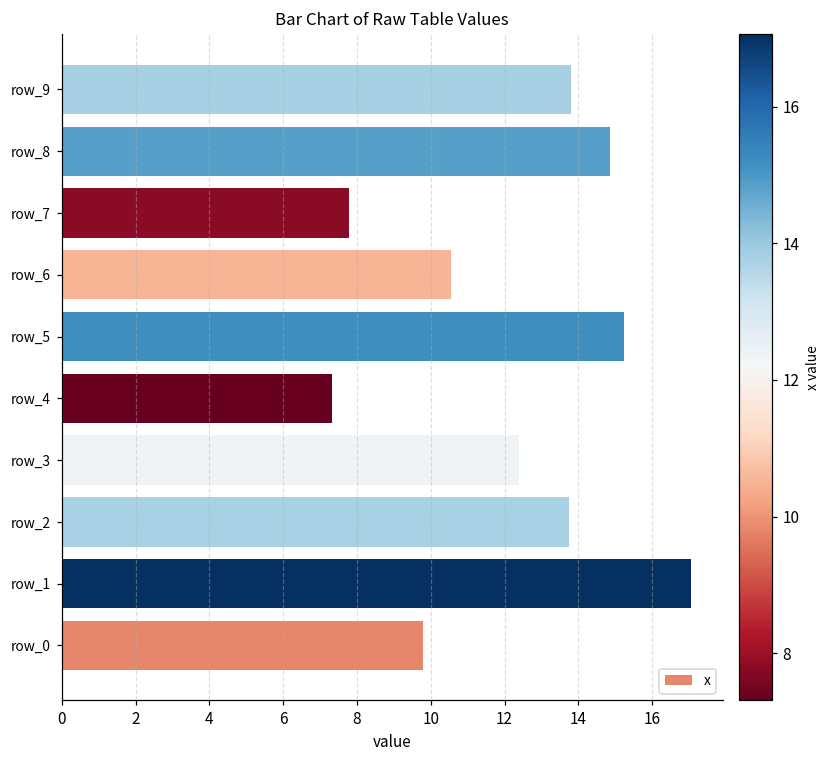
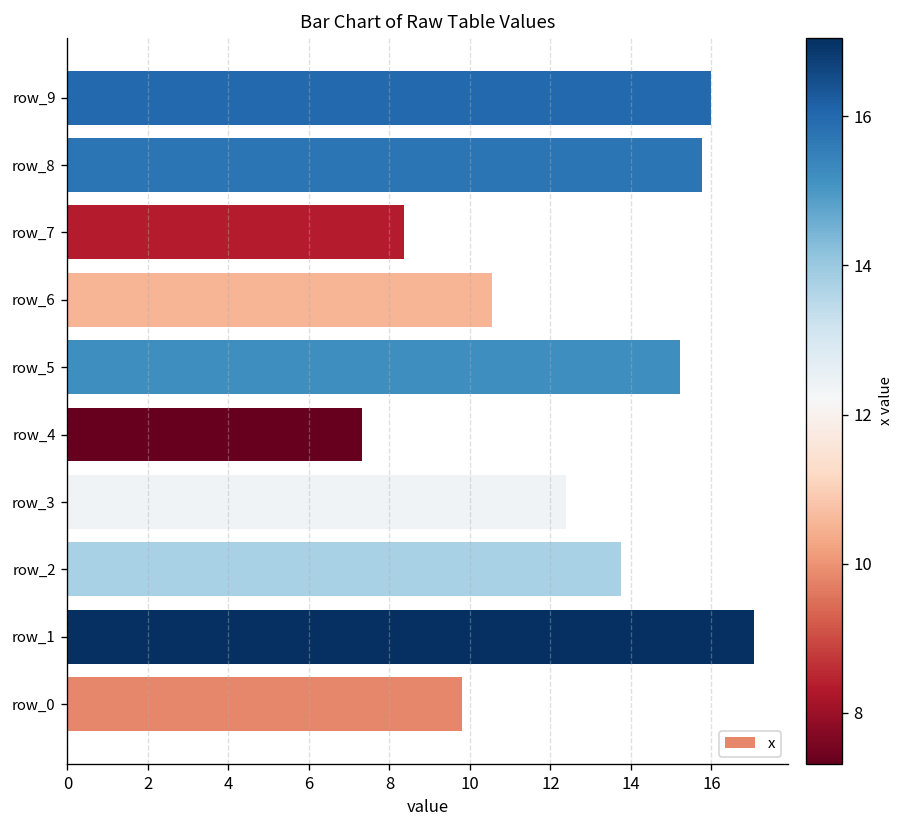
  {
-   "row_9": 13.8,
-   "row_8": 14.9,
-   "row_7": 7.8,
+   "row_9": 16.0,
+   "row_8": 15.8,
+   "row_7": 8.4,
    "row_6": 10.5,
    "row_5": 15.2,
    "row_4": 7.3,
    "row_3": 12.4,
    "row_2": 13.8,
    "row_1": 17.1,
    "row_0": 9.8
  }
